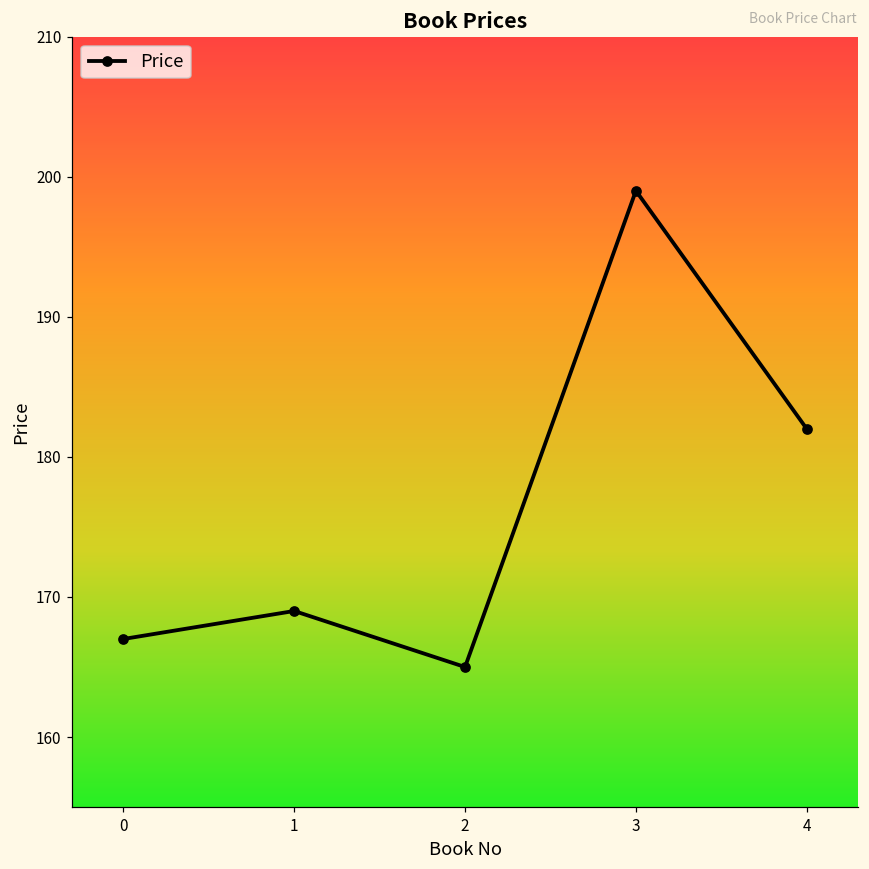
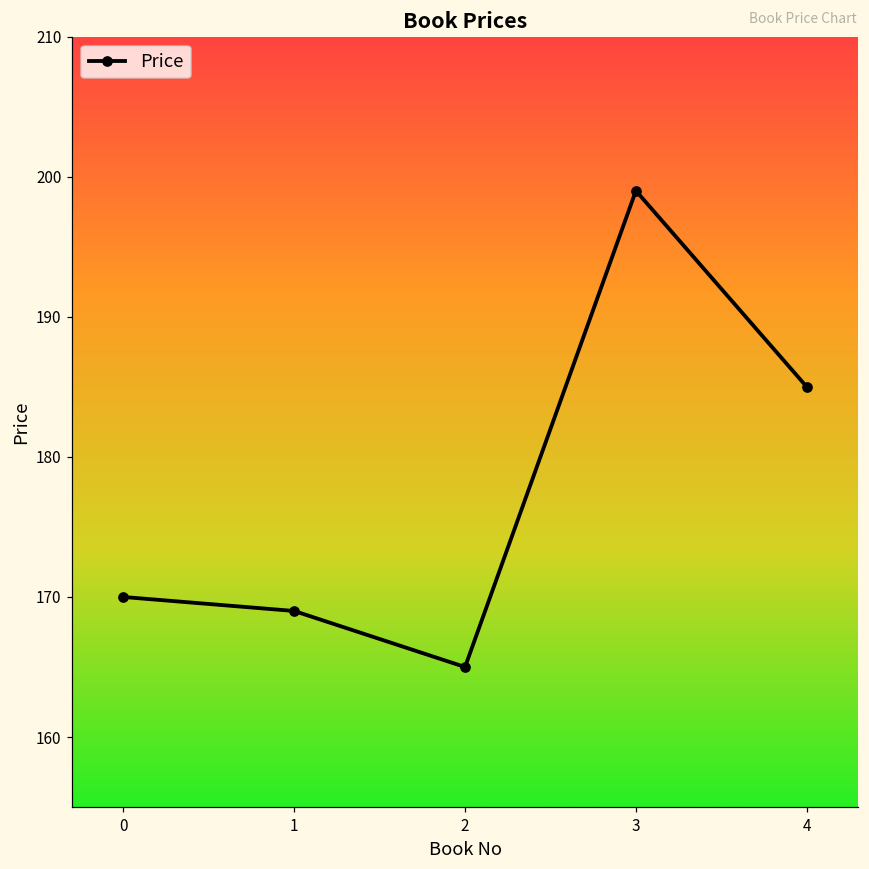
  {
-   "0": 167,
+   "0": 170,
    "1": 169,
    "2": 165,
    "3": 199,
-   "4": 182
+   "4": 185
  }
